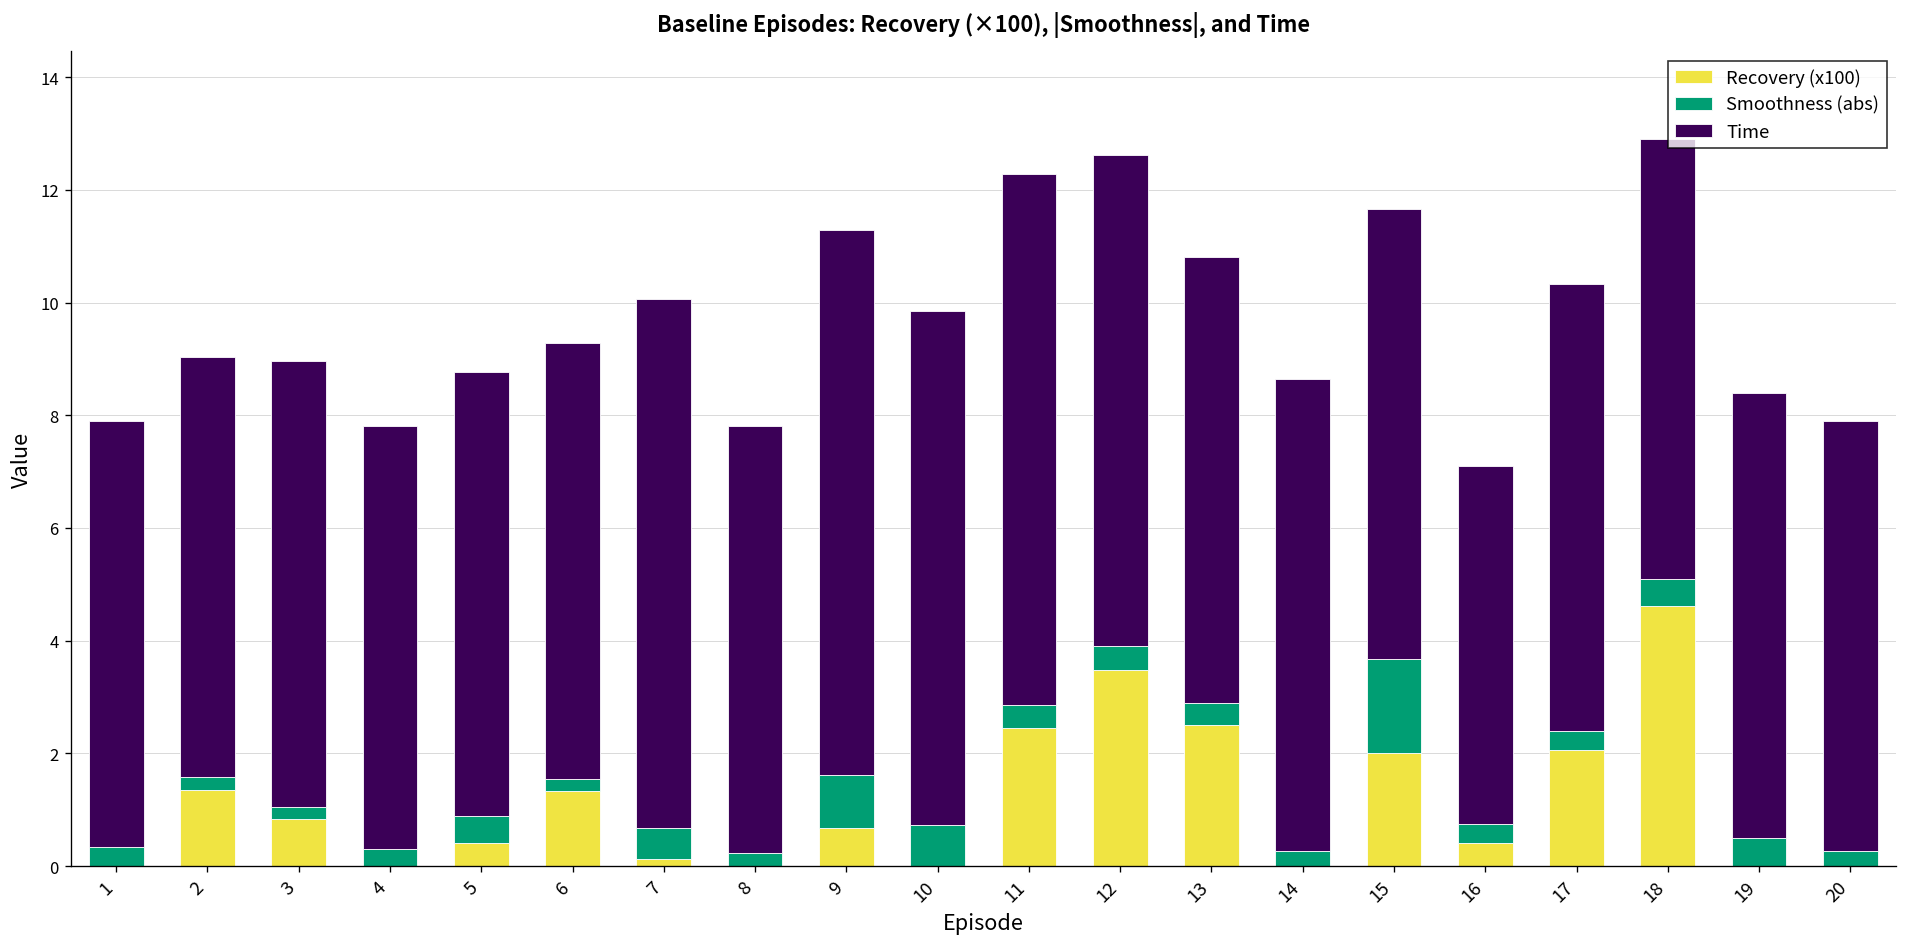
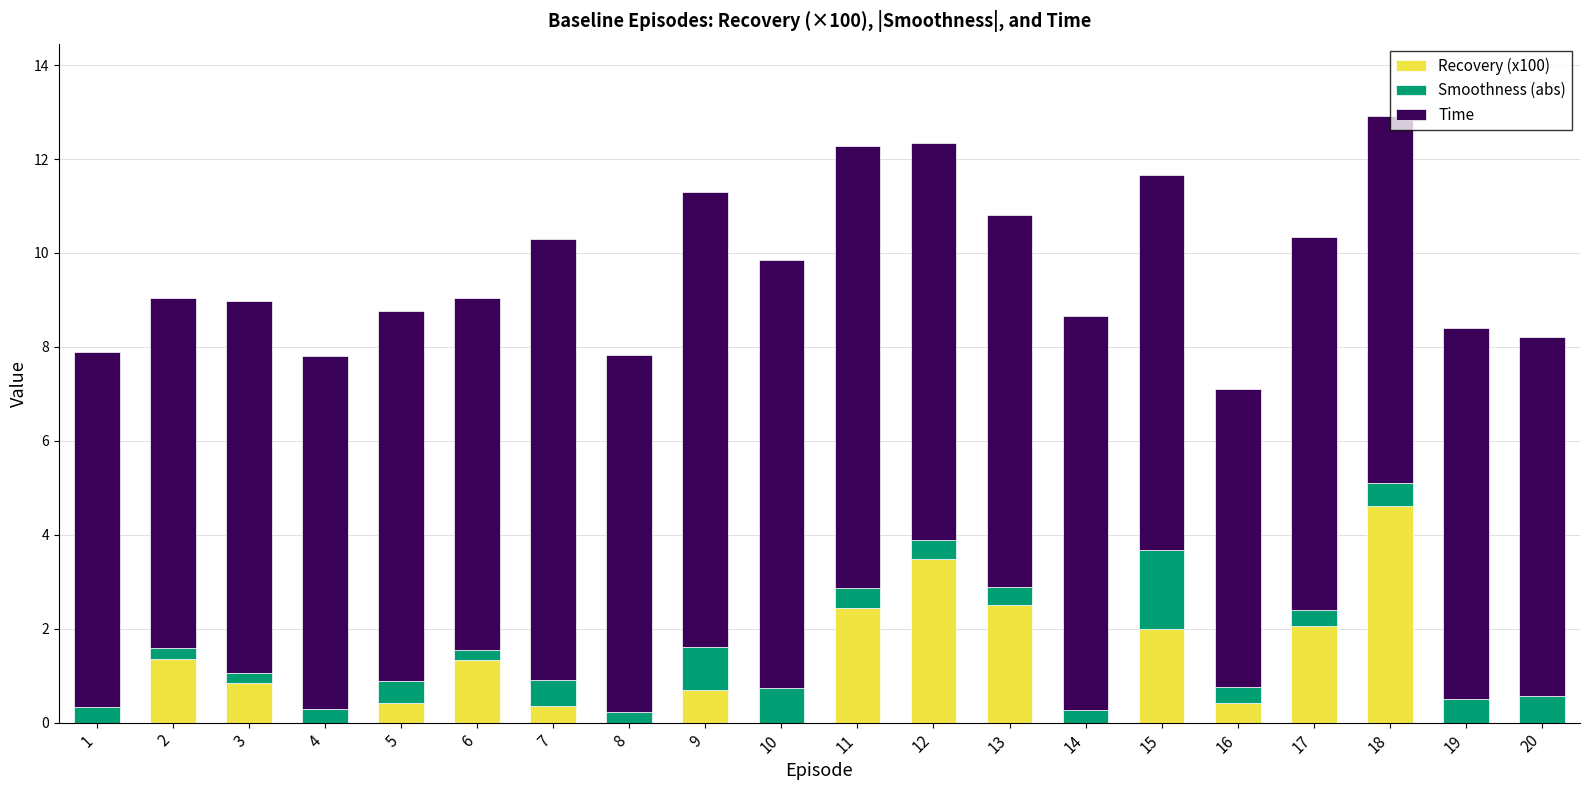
  {
    "Recovery (x100)": {
      "2": 1.4,
      "3": 0.8,
      "5": 0.4,
      "6": 1.3,
-     "7": 0.1,
+     "7": 0.4,
      "9": 0.7,
      "11": 2.4,
      "12": 3.5,
      "13": 2.5,
      "15": 2.0,
      "16": 0.4,
      "17": 2.1,
      "18": 4.6
    },
    "Smoothness (abs)": {
      "1": 0.3,
      "2": 0.2,
      "3": 0.2,
      "4": 0.3,
      "5": 0.5,
      "6": 0.2,
      "7": 0.6,
      "8": 0.2,
      "9": 0.9,
      "10": 0.7,
      "11": 0.4,
      "12": 0.4,
      "13": 0.4,
      "14": 0.3,
      "15": 1.7,
      "16": 0.3,
      "17": 0.3,
      "18": 0.5,
      "19": 0.5,
-     "20": 0.3
+     "20": 0.6
    },
    "Time": {
      "1": 7.6,
      "2": 7.5,
      "3": 7.9,
      "4": 7.5,
      "5": 7.9,
-     "6": 7.7,
+     "6": 7.5,
      "7": 9.4,
      "8": 7.6,
      "9": 9.7,
      "10": 9.1,
      "11": 9.4,
-     "12": 8.7,
+     "12": 8.4,
      "13": 7.9,
      "14": 8.4,
      "15": 8.0,
      "16": 6.3,
      "17": 7.9,
      "19": 7.9,
      "20": 7.6
    }
  }
